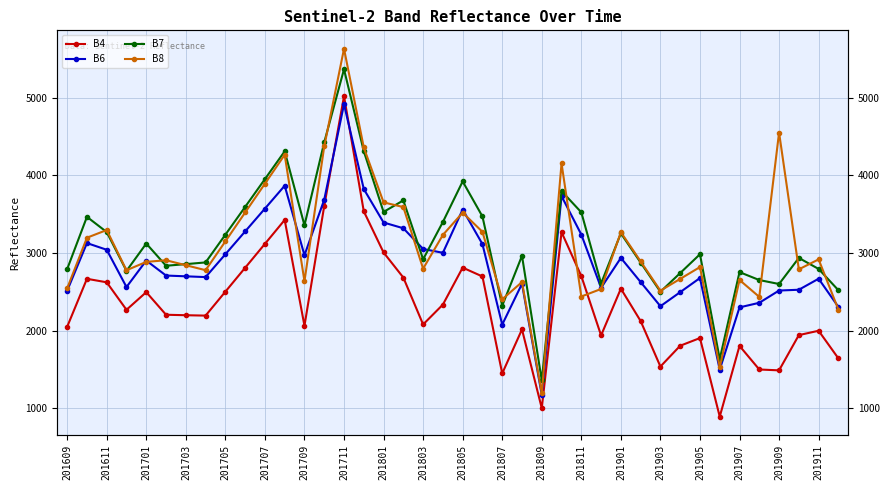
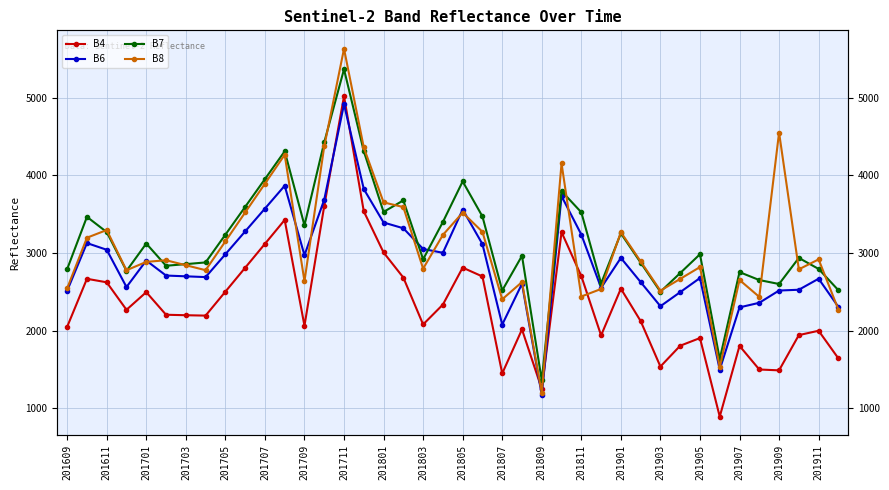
  {
    "B4": {
      "201609": 2000,
      "201611": 2600,
      "201701": 2500,
      "201703": 2200,
      "201705": 2500,
      "201707": 3100,
      "201709": 2100,
      "201711": 5000,
      "201801": 3000,
      "201803": 2100,
      "201805": 2800,
      "201807": 1400,
-     "201809": 1000,
+     "201809": 1200,
      "201811": 2700,
      "201901": 2500,
      "201903": 1500,
      "201905": 1900,
      "201907": 1800,
      "201909": 1500,
      "201911": 2000
    },
    "B6": {
      "201611": 3000,
      "201703": 2700,
      "201705": 3000,
      "201707": 3600,
      "201709": 3000,
      "201711": 4900,
      "201801": 3400,
      "201803": 3100,
      "201805": 3600,
      "201807": 2100,
      "201811": 3200,
      "201901": 2900,
      "201903": 2300,
      "201905": 2700,
      "201907": 2300,
      "201909": 2500,
      "201911": 2700
    },
    "B7": {
      "201609": 2800,
      "201701": 3100,
      "201705": 3200,
      "201707": 4000,
      "201709": 3400,
      "201711": 5400,
      "201801": 3500,
      "201803": 2900,
      "201805": 3900,
-     "201807": 2300,
+     "201807": 2500,
      "201809": 1400,
      "201811": 3500,
      "201905": 3000,
      "201907": 2800,
      "201909": 2600,
      "201911": 2800
    },
    "B8": {
      "201705": 3100,
      "201707": 3900,
      "201709": 2600,
      "201711": 5600,
      "201801": 3700,
      "201803": 2800,
      "201805": 3500,
      "201807": 2400,
      "201811": 2400,
      "201905": 2800,
      "201907": 2700,
      "201909": 4600,
      "201911": 2900
    }
  }
